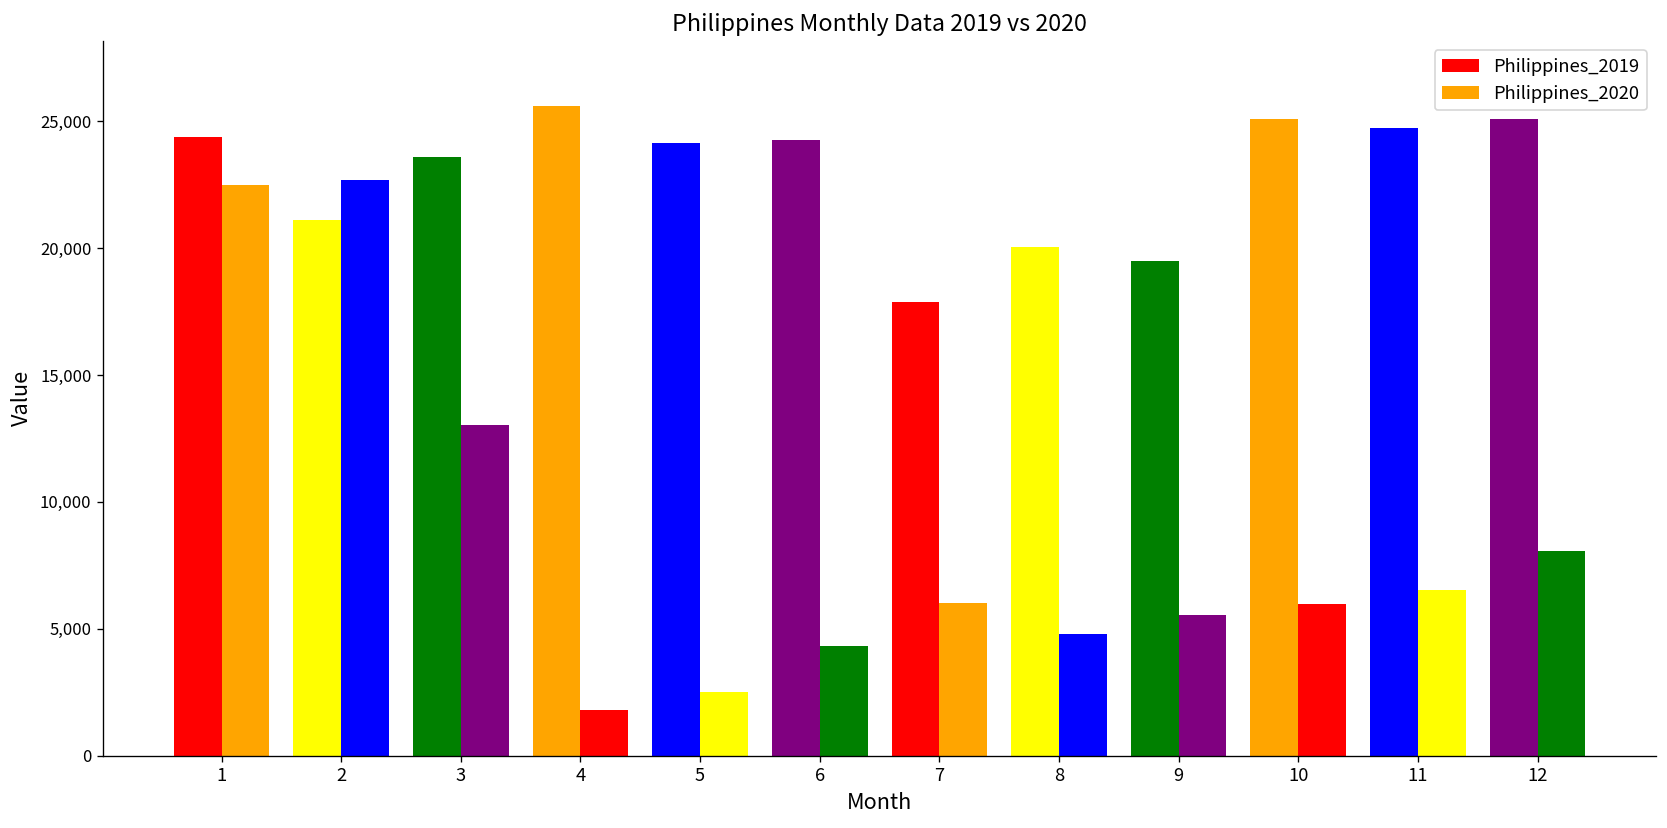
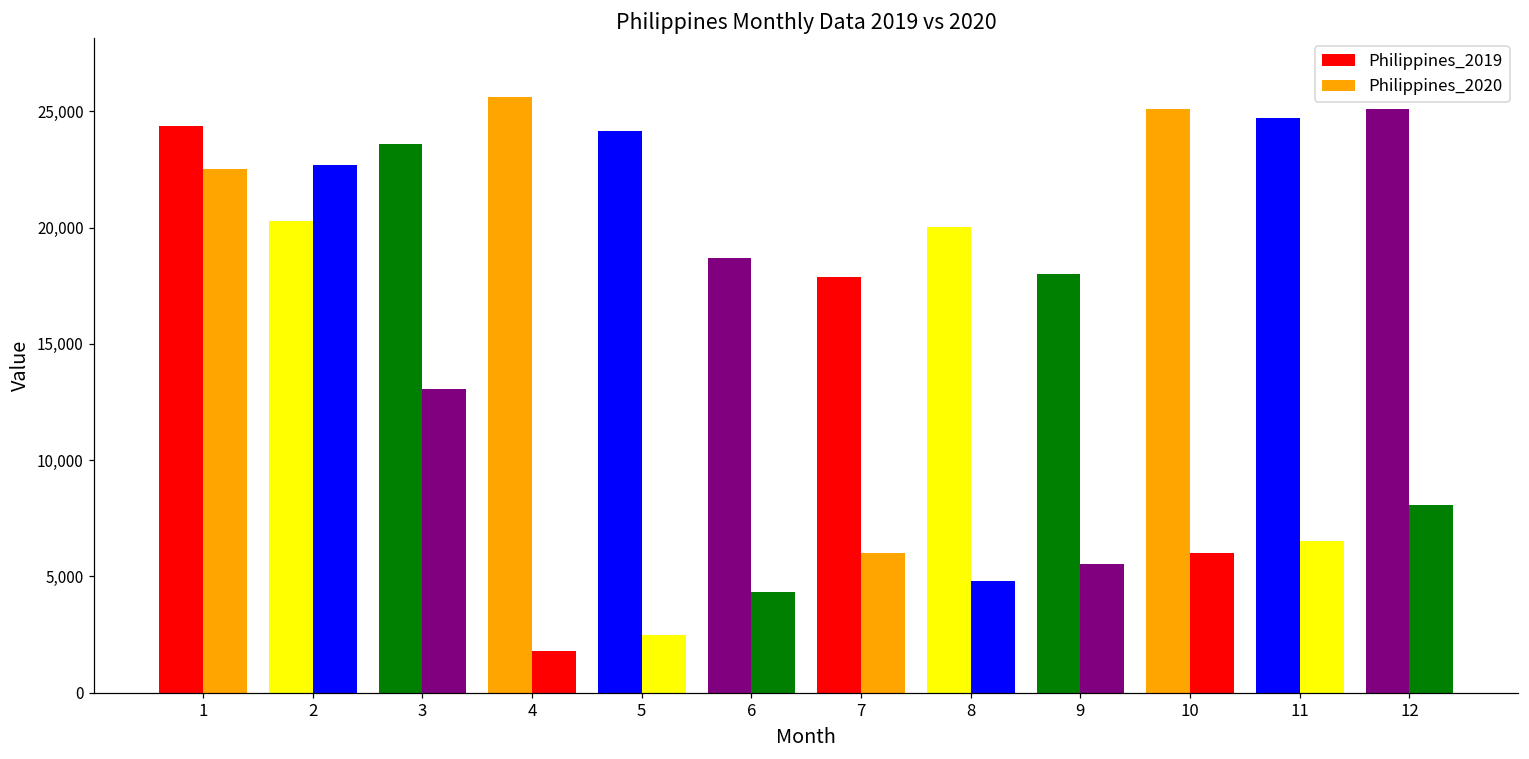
  {
    "Philippines_2019": {
      "1": "24,400",
-     "2": "21,100",
+     "2": "20,300",
      "3": "23,600",
      "4": "25,600",
      "5": "24,100",
-     "6": "24,300",
+     "6": "18,700",
      "7": "17,900",
      "8": "20,000",
-     "9": "19,500",
+     "9": "18,000",
      "10": "25,100",
      "11": "24,700",
      "12": "25,100"
    },
    "Philippines_2020": {
      "1": "22,500",
      "2": "22,700",
      "3": "13,000",
      "4": "1,800",
      "5": "2,500",
      "6": "4,300",
      "7": "6,000",
      "8": "4,800",
      "9": "5,500",
      "10": "6,000",
      "11": "6,500",
      "12": "8,100"
    }
  }
